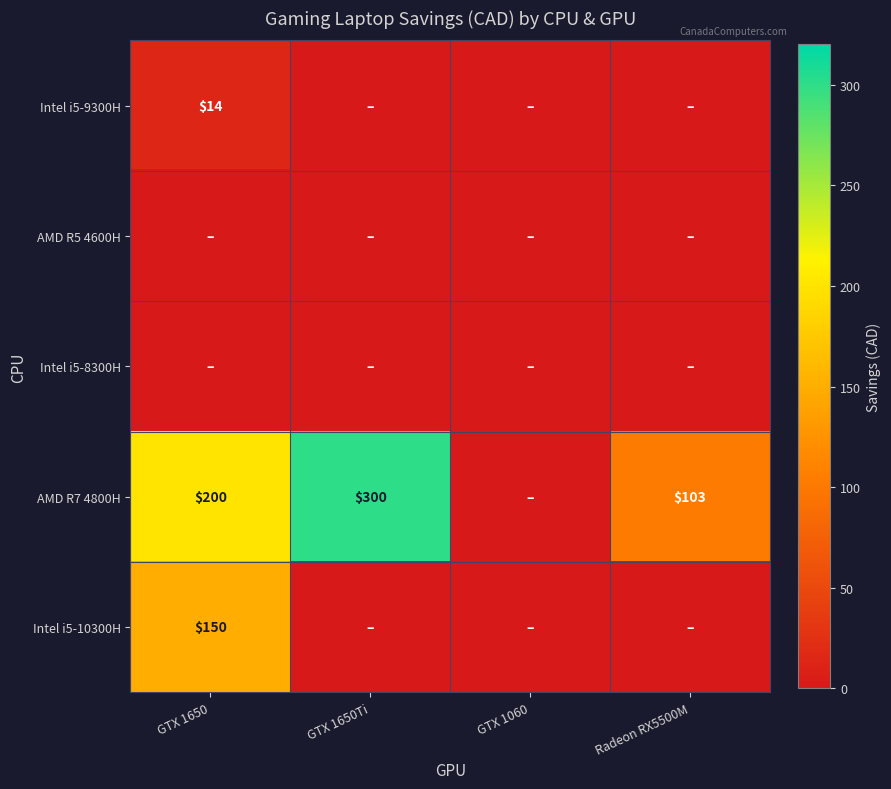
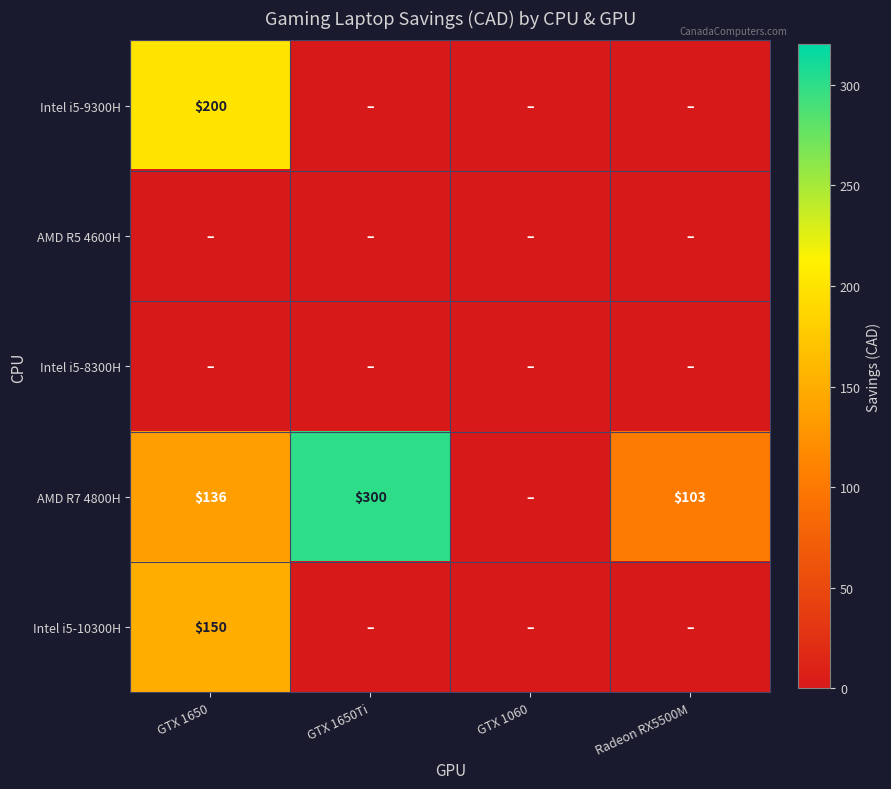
  {
    "Intel i5-9300H": {
-     "GTX 1650": "$14"
+     "GTX 1650": "$200"
    },
    "AMD R7 4800H": {
-     "GTX 1650": "$200",
+     "GTX 1650": "$136",
      "GTX 1650Ti": "$300",
      "Radeon RX5500M": "$103"
    },
    "Intel i5-10300H": {
      "GTX 1650": "$150"
    }
  }
